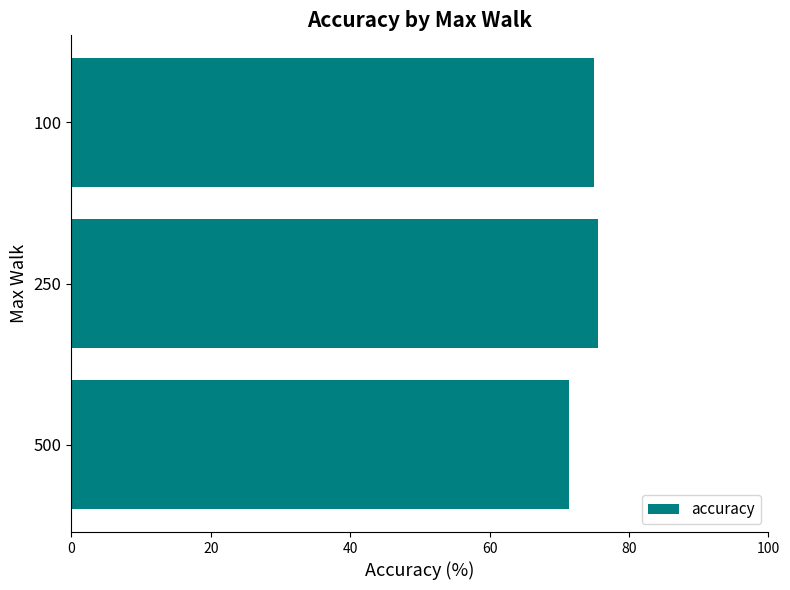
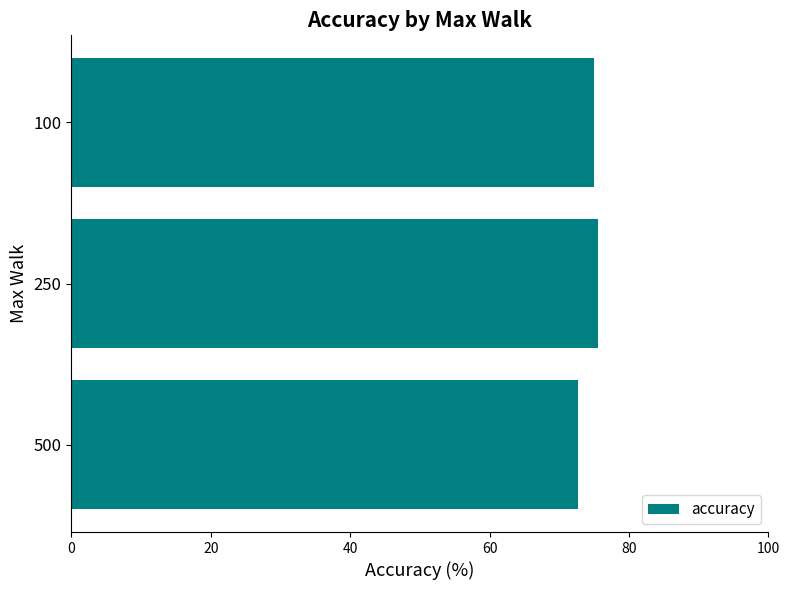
  {
    "100": 75,
    "250": 76,
-   "500": 71
+   "500": 73
  }
